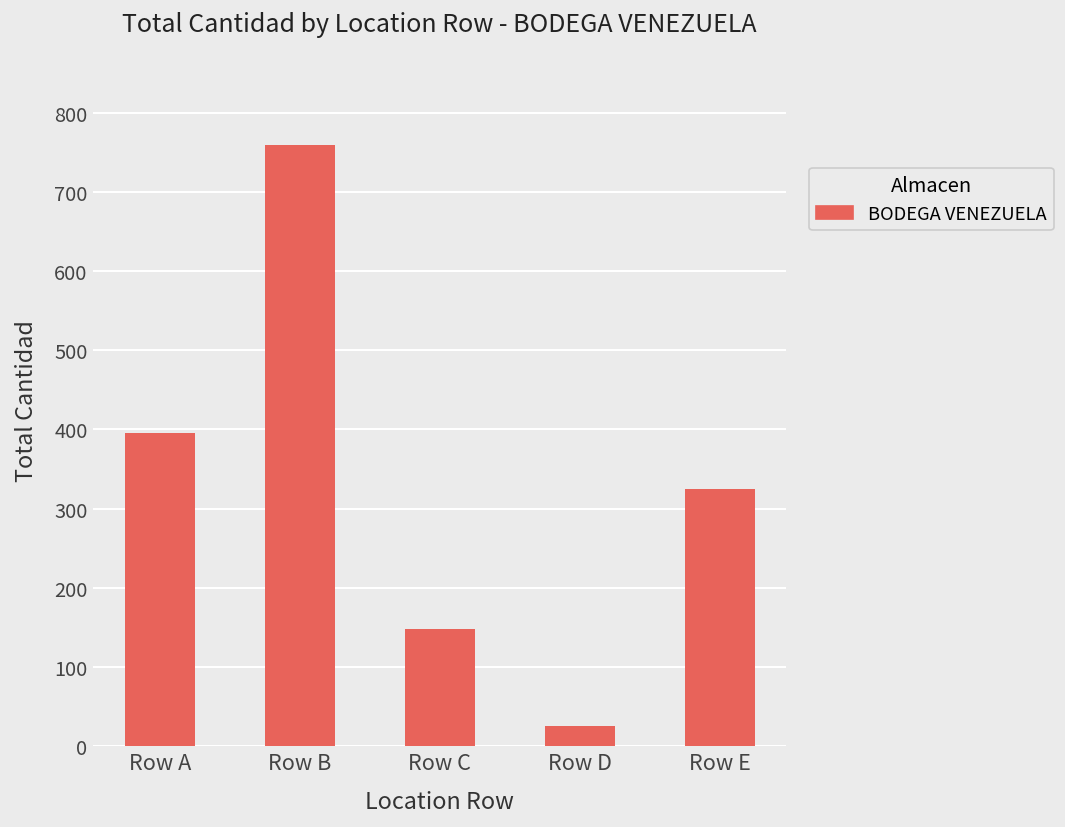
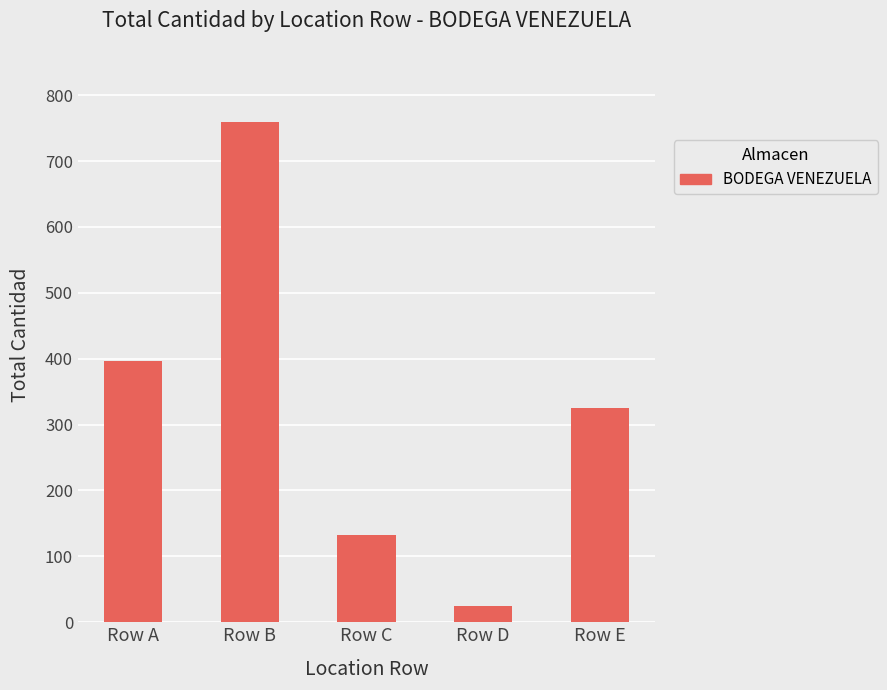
  {
    "Row A": 400,
    "Row B": 760,
-   "Row C": 150,
+   "Row C": 130,
    "Row D": 30,
    "Row E": 330
  }
